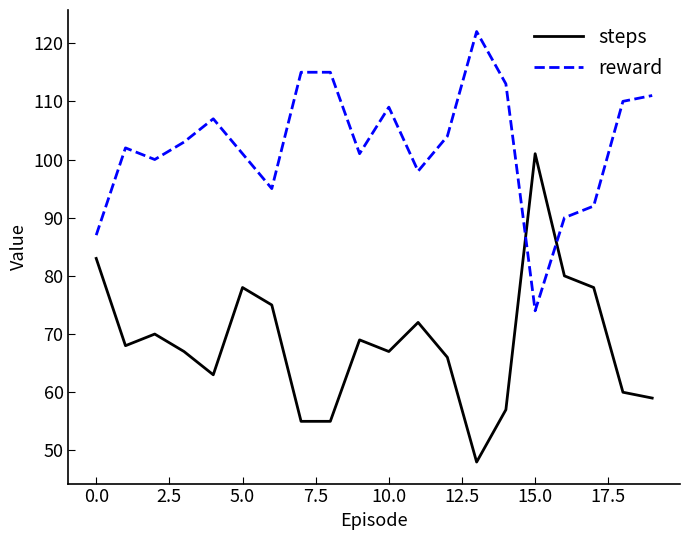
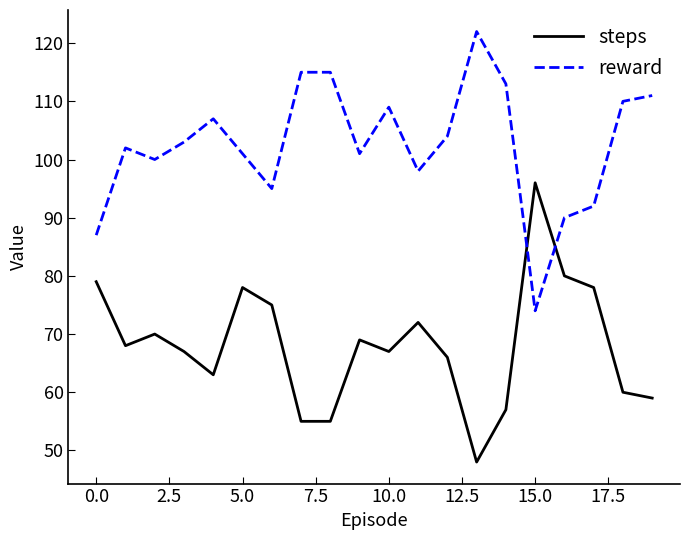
  {
    "steps": {
-     "0.0": 83,
+     "0.0": 79,
      "5.0": 78,
      "10.0": 67,
-     "15.0": 101
+     "15.0": 96
    },
    "reward": {
      "0.0": 87,
      "5.0": 101,
      "10.0": 109,
      "15.0": 74
    }
  }
